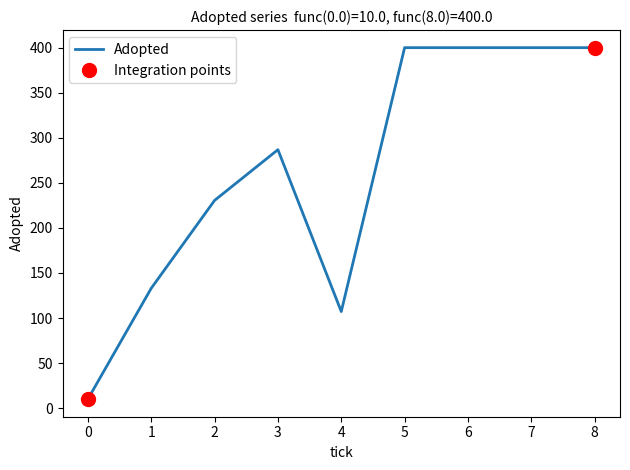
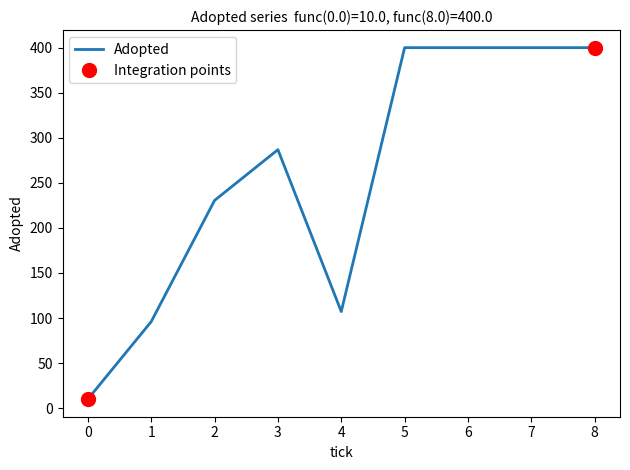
  {
    "Adopted": {
-     "1": 130,
+     "1": 100,
      "2": 230,
      "3": 290,
      "4": 110,
      "5": 400,
      "6": 400,
      "7": 400
    }
  }
